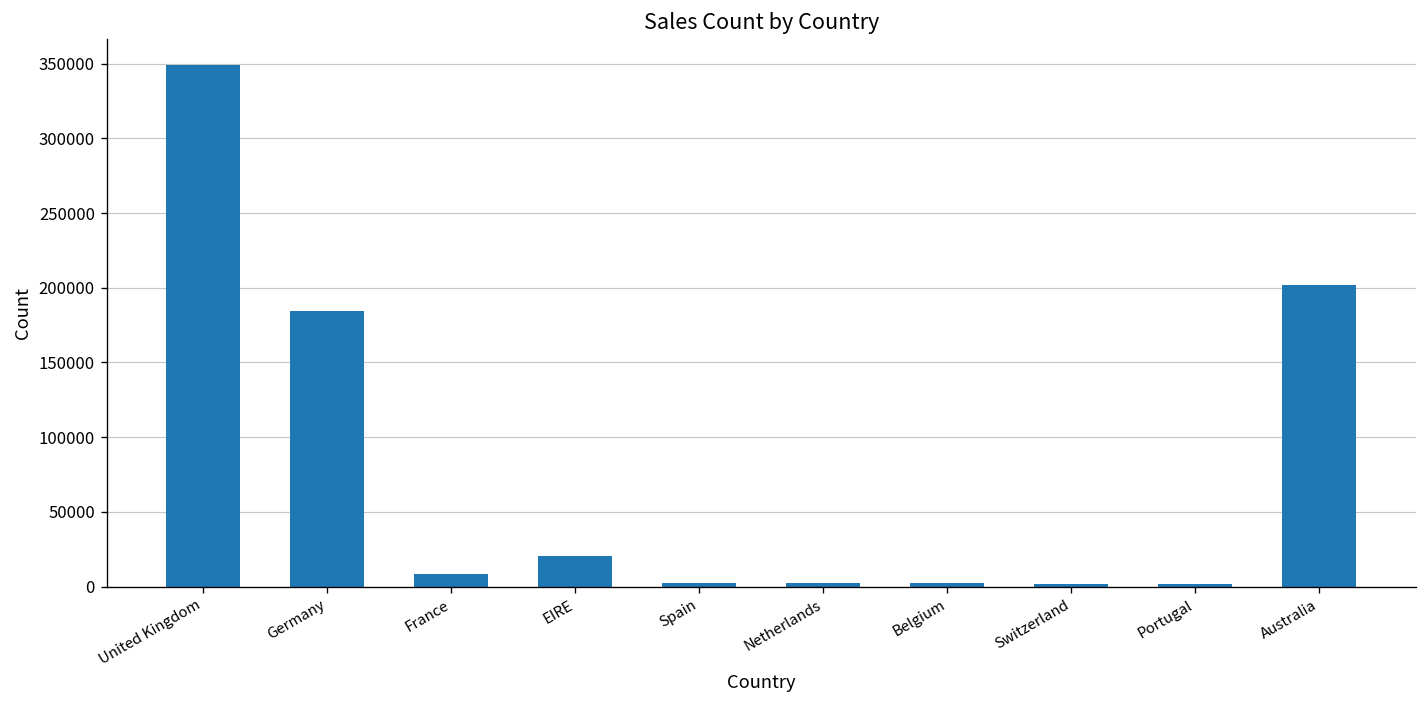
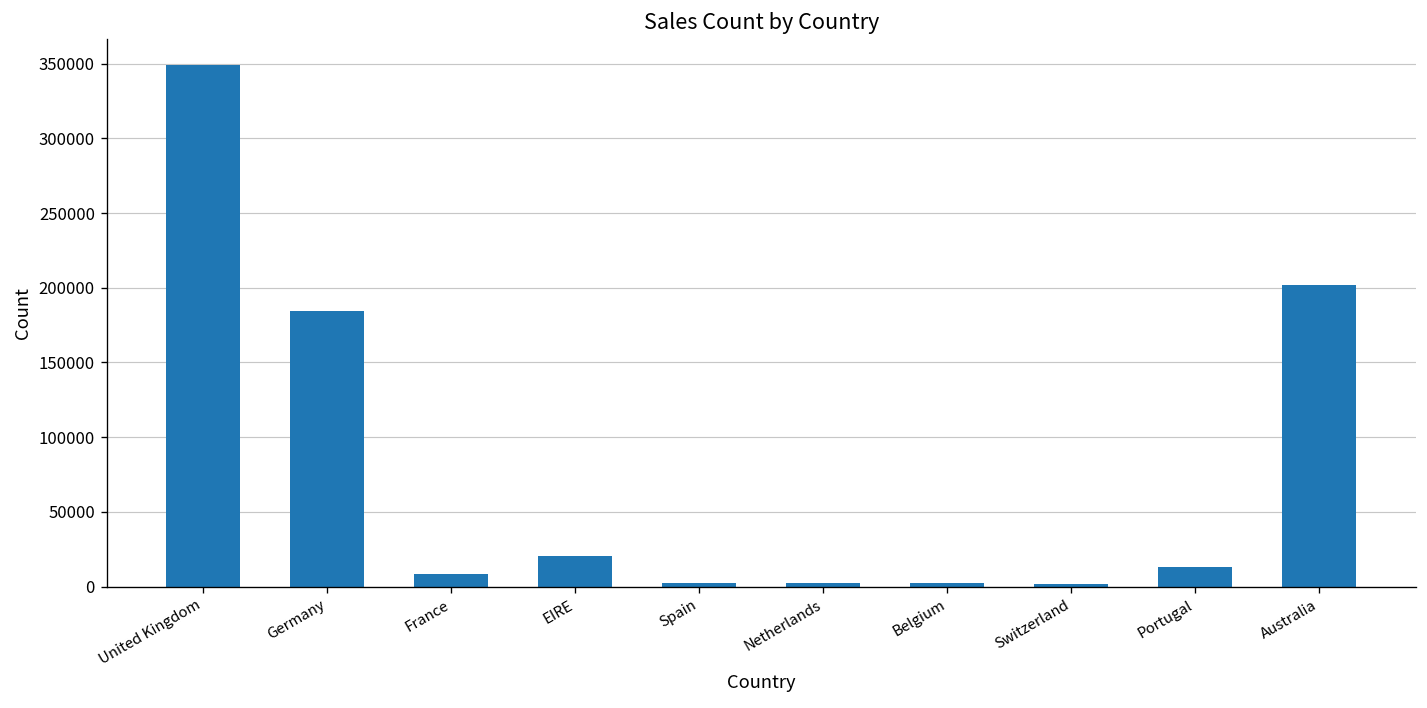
  {
    "United Kingdom": 349000,
    "Germany": 184000,
    "France": 8000,
    "EIRE": 21000,
    "Spain": 2000,
    "Netherlands": 2000,
    "Belgium": 2000,
-   "Portugal": 1000,
+   "Portugal": 13000,
    "Australia": 202000
  }
